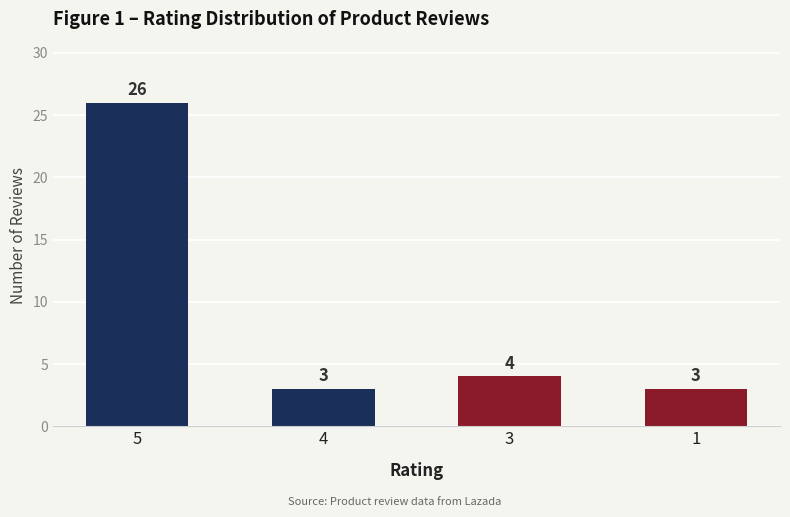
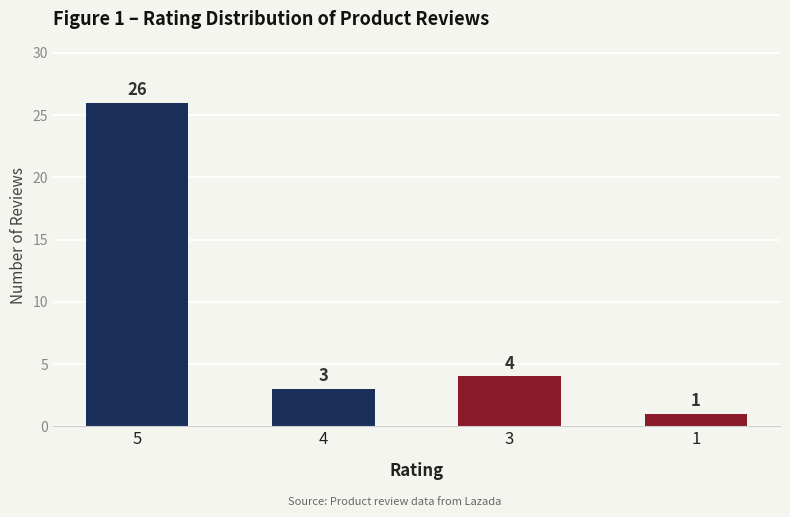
  {
    "5": 26,
    "4": 3,
    "3": 4,
-   "1": 3
+   "1": 1
  }
